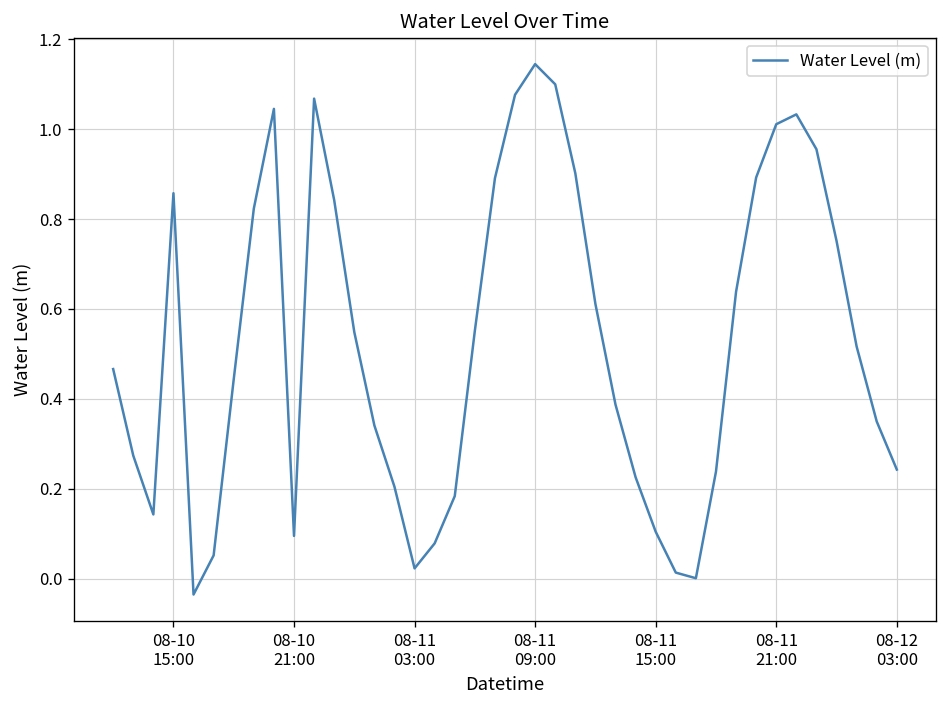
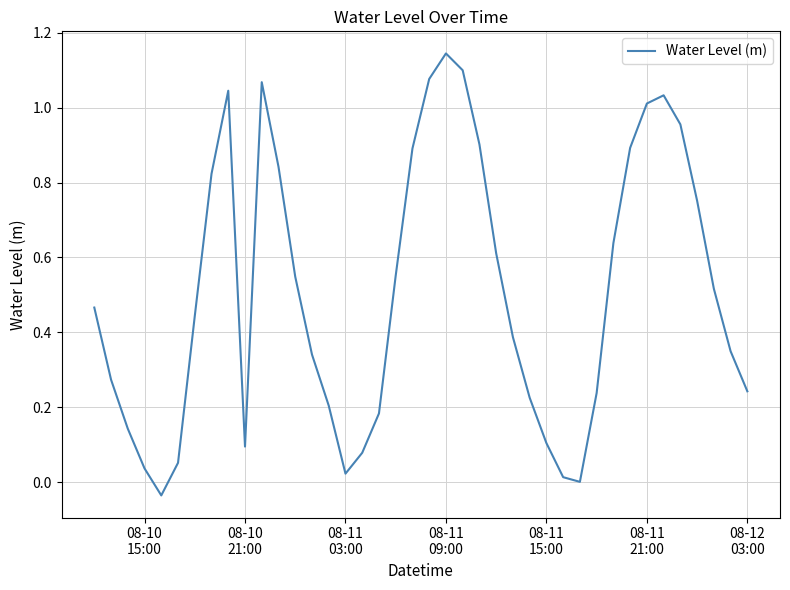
  {
-   "08-10 15:00": 0.86,
+   "08-10 15:00": 0.04,
    "08-10 21:00": 0.10,
    "08-11 03:00": 0.02,
    "08-11 09:00": 1.14,
    "08-11 15:00": 0.10,
    "08-11 21:00": 1.01,
    "08-12 03:00": 0.24
  }
